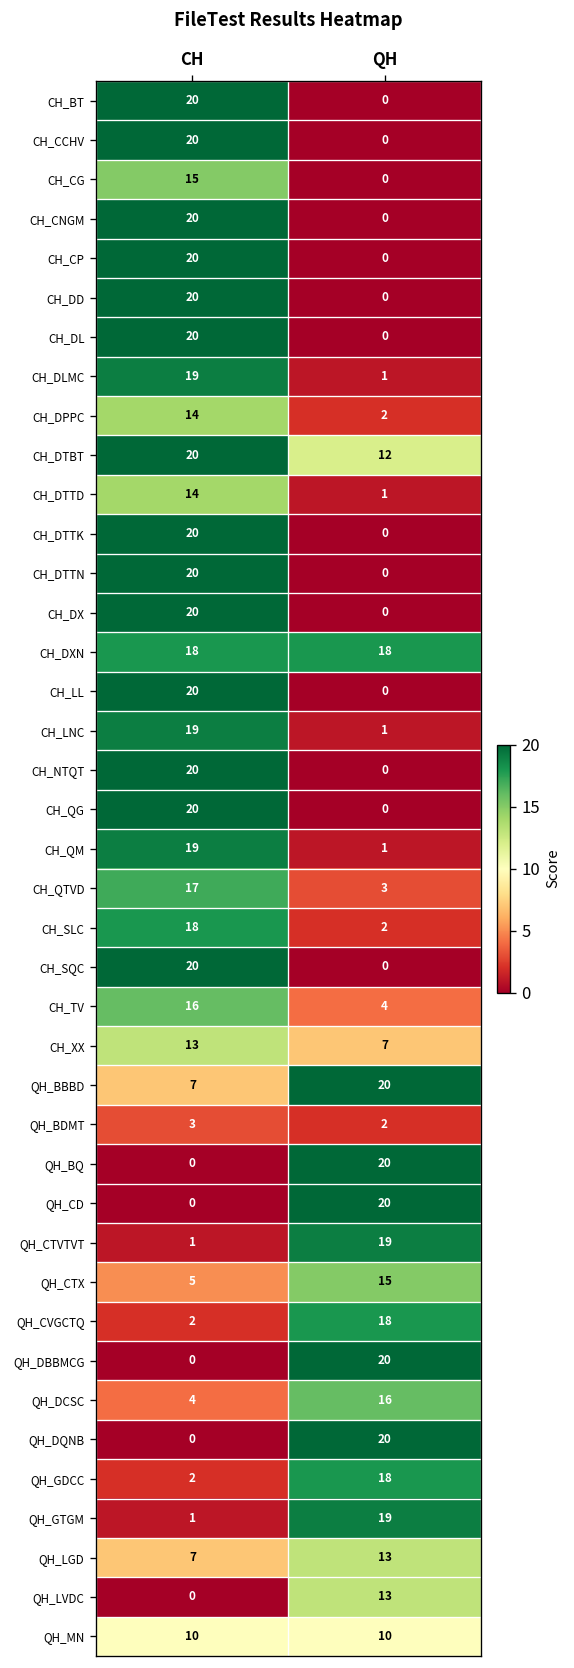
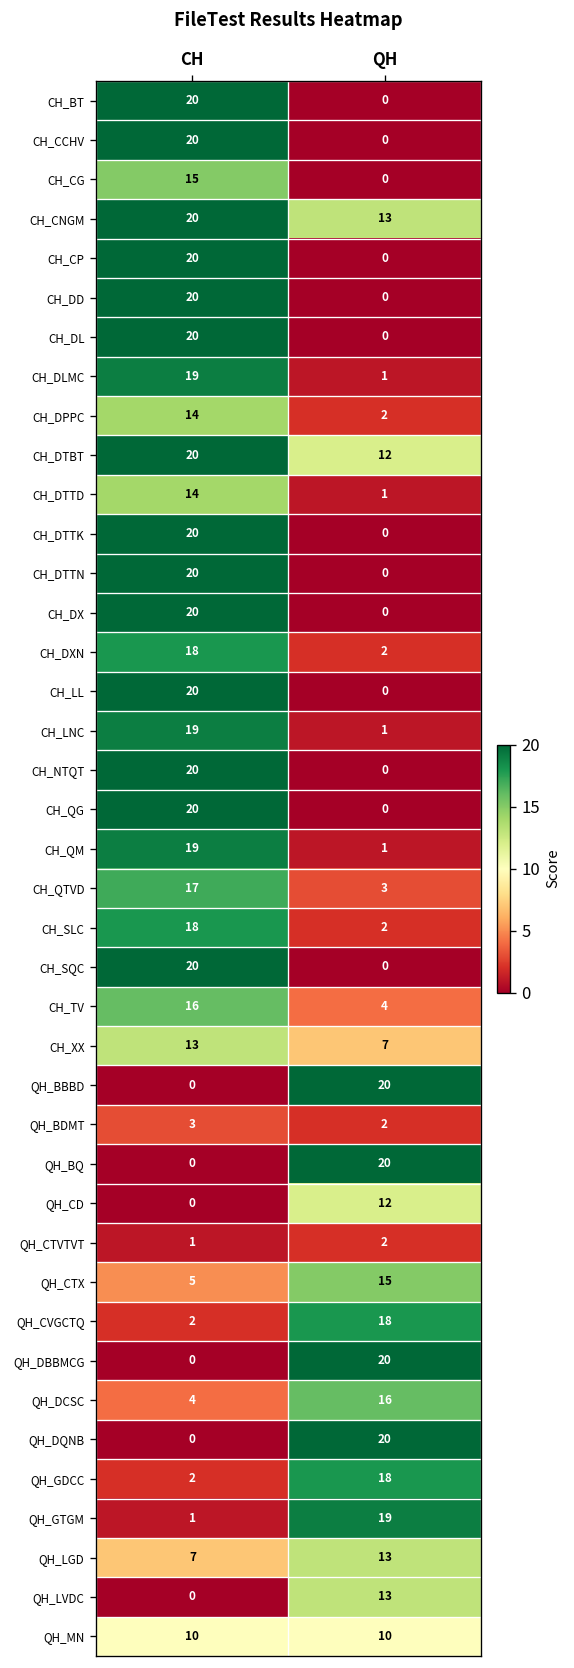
  {
    "CH_BT": {
      "CH": 20,
      "QH": 0
    },
    "CH_CCHV": {
      "CH": 20,
      "QH": 0
    },
    "CH_CG": {
      "CH": 15,
      "QH": 0
    },
    "CH_CNGM": {
      "CH": 20,
-     "QH": 0
+     "QH": 13
    },
    "CH_CP": {
      "CH": 20,
      "QH": 0
    },
    "CH_DD": {
      "CH": 20,
      "QH": 0
    },
    "CH_DL": {
      "CH": 20,
      "QH": 0
    },
    "CH_DLMC": {
      "CH": 19,
      "QH": 1
    },
    "CH_DPPC": {
      "CH": 14,
      "QH": 2
    },
    "CH_DTBT": {
      "CH": 20,
      "QH": 12
    },
    "CH_DTTD": {
      "CH": 14,
      "QH": 1
    },
    "CH_DTTK": {
      "CH": 20,
      "QH": 0
    },
    "CH_DTTN": {
      "CH": 20,
      "QH": 0
    },
    "CH_DX": {
      "CH": 20,
      "QH": 0
    },
    "CH_DXN": {
      "CH": 18,
-     "QH": 18
+     "QH": 2
    },
    "CH_LL": {
      "CH": 20,
      "QH": 0
    },
    "CH_LNC": {
      "CH": 19,
      "QH": 1
    },
    "CH_NTQT": {
      "CH": 20,
      "QH": 0
    },
    "CH_QG": {
      "CH": 20,
      "QH": 0
    },
    "CH_QM": {
      "CH": 19,
      "QH": 1
    },
    "CH_QTVD": {
      "CH": 17,
      "QH": 3
    },
    "CH_SLC": {
      "CH": 18,
      "QH": 2
    },
    "CH_SQC": {
      "CH": 20,
      "QH": 0
    },
    "CH_TV": {
      "CH": 16,
      "QH": 4
    },
    "CH_XX": {
      "CH": 13,
      "QH": 7
    },
    "QH_BBBD": {
-     "CH": 7,
+     "CH": 0,
      "QH": 20
    },
    "QH_BDMT": {
      "CH": 3,
      "QH": 2
    },
    "QH_BQ": {
      "CH": 0,
      "QH": 20
    },
    "QH_CD": {
      "CH": 0,
-     "QH": 20
+     "QH": 12
    },
    "QH_CTVTVT": {
      "CH": 1,
-     "QH": 19
+     "QH": 2
    },
    "QH_CTX": {
      "CH": 5,
      "QH": 15
    },
    "QH_CVGCTQ": {
      "CH": 2,
      "QH": 18
    },
    "QH_DBBMCG": {
      "CH": 0,
      "QH": 20
    },
    "QH_DCSC": {
      "CH": 4,
      "QH": 16
    },
    "QH_DQNB": {
      "CH": 0,
      "QH": 20
    },
    "QH_GDCC": {
      "CH": 2,
      "QH": 18
    },
    "QH_GTGM": {
      "CH": 1,
      "QH": 19
    },
    "QH_LGD": {
      "CH": 7,
      "QH": 13
    },
    "QH_LVDC": {
      "CH": 0,
      "QH": 13
    },
    "QH_MN": {
      "CH": 10,
      "QH": 10
    }
  }
